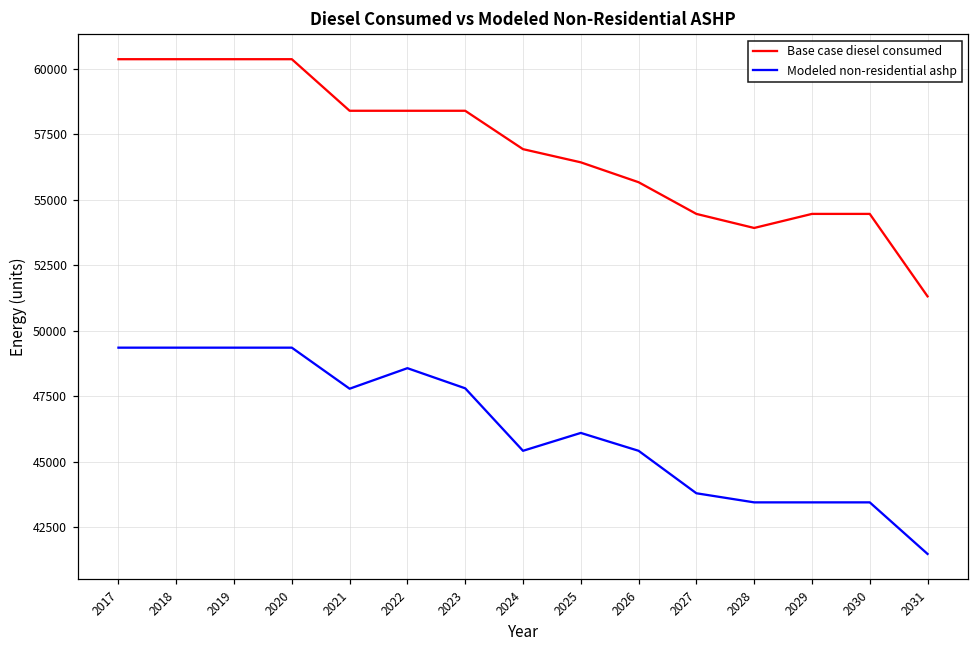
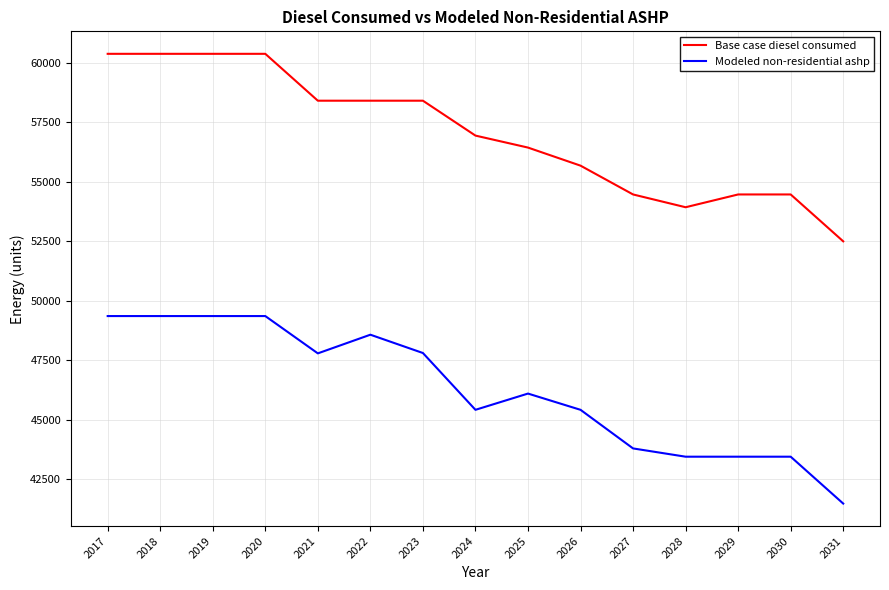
  {
    "Base case diesel consumed": {
      "2017": 60400,
      "2018": 60400,
      "2019": 60400,
      "2020": 60400,
      "2021": 58400,
      "2022": 58400,
      "2023": 58400,
      "2024": 56900,
      "2025": 56400,
      "2026": 55700,
      "2027": 54500,
      "2028": 53900,
      "2029": 54500,
      "2030": 54500,
-     "2031": 51300
+     "2031": 52500
    },
    "Modeled non-residential ashp": {
      "2017": 49300,
      "2018": 49300,
      "2019": 49300,
      "2020": 49300,
      "2021": 47800,
      "2022": 48600,
      "2023": 47800,
      "2024": 45400,
      "2025": 46100,
      "2026": 45400,
      "2027": 43800,
      "2028": 43400,
      "2029": 43400,
      "2030": 43400,
      "2031": 41500
    }
  }
